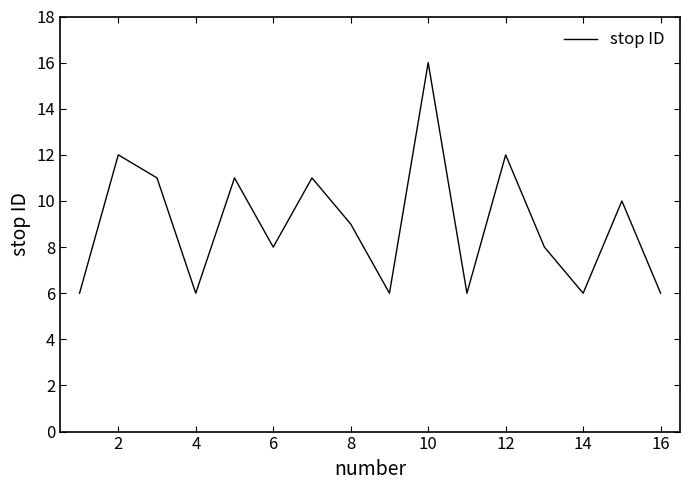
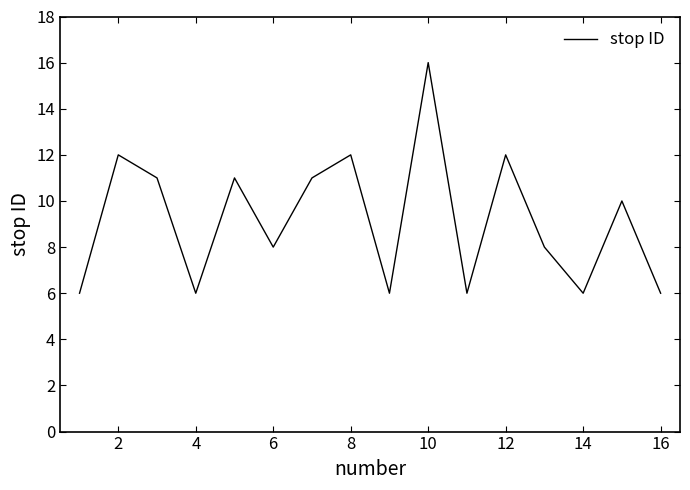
  {
    "2": 12,
    "4": 6,
    "6": 8,
-   "8": 9,
+   "8": 12,
    "10": 16,
    "12": 12,
    "14": 6,
    "16": 6
  }
